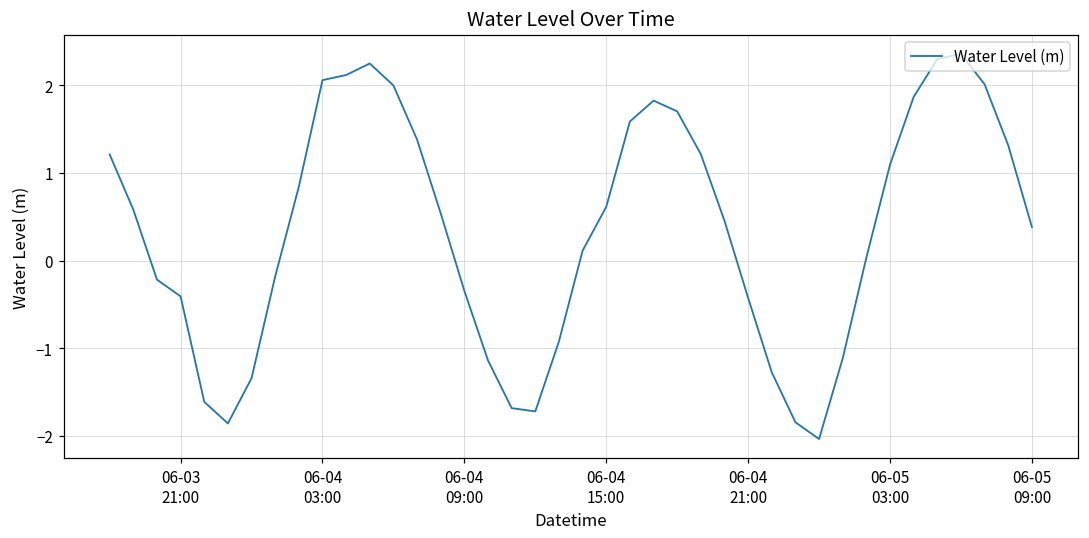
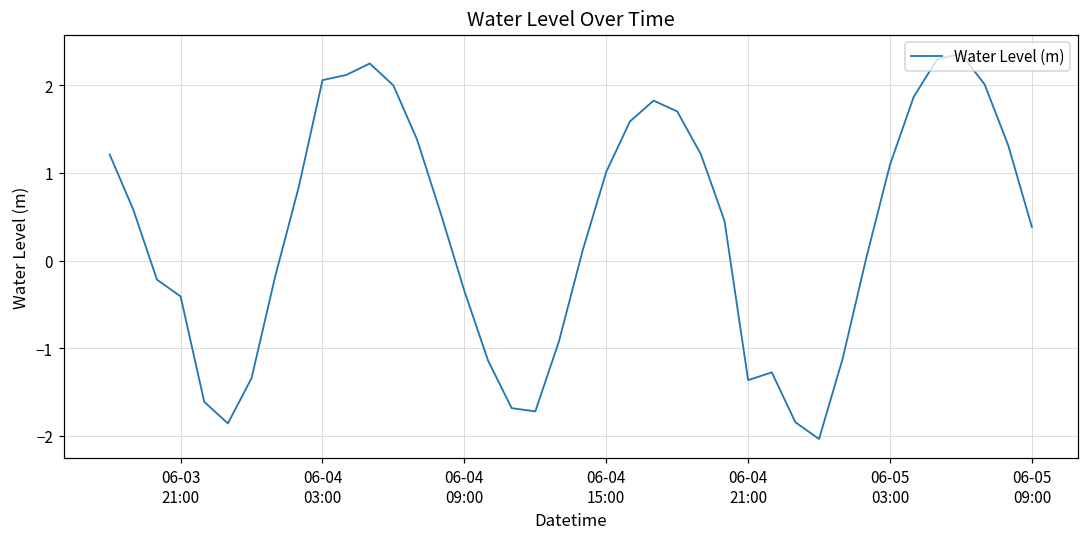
  {
    "06-03 21:00": -0.4,
    "06-04 03:00": 2.1,
    "06-04 09:00": -0.3,
-   "06-04 15:00": 0.6,
-   "06-04 21:00": -0.4,
+   "06-04 15:00": 1.0,
+   "06-04 21:00": -1.4,
    "06-05 03:00": 1.1,
    "06-05 09:00": 0.4
  }
